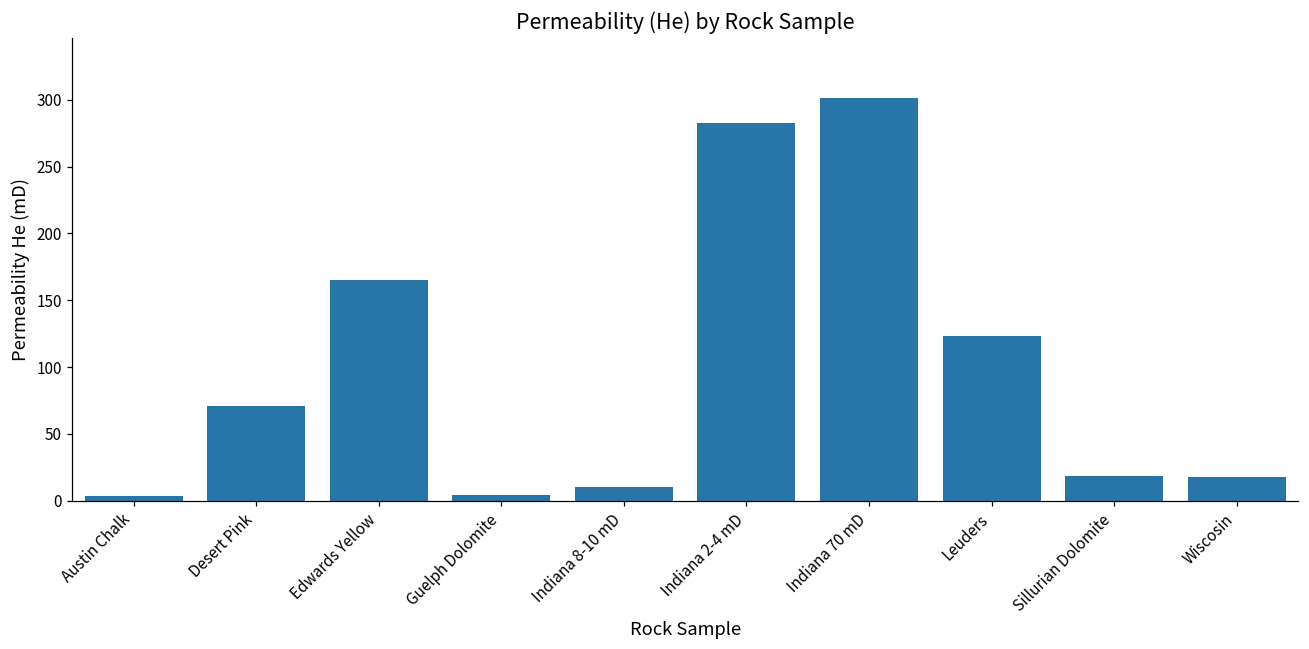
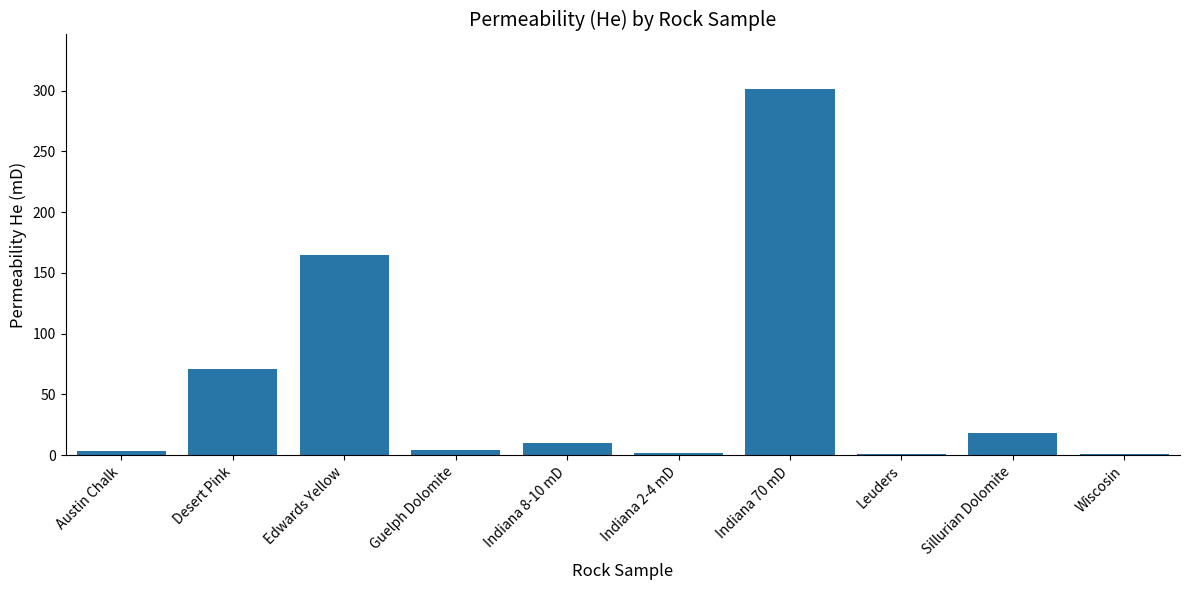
  {
    "Austin Chalk": 3,
    "Desert Pink": 71,
    "Edwards Yellow": 165,
    "Guelph Dolomite": 4,
    "Indiana 8-10 mD": 10,
-   "Indiana 2-4 mD": 282,
+   "Indiana 2-4 mD": 2,
    "Indiana 70 mD": 301,
-   "Leuders": 123,
+   "Leuders": 1,
    "Sillurian Dolomite": 18,
-   "Wiscosin": 18
+   "Wiscosin": 1
  }
